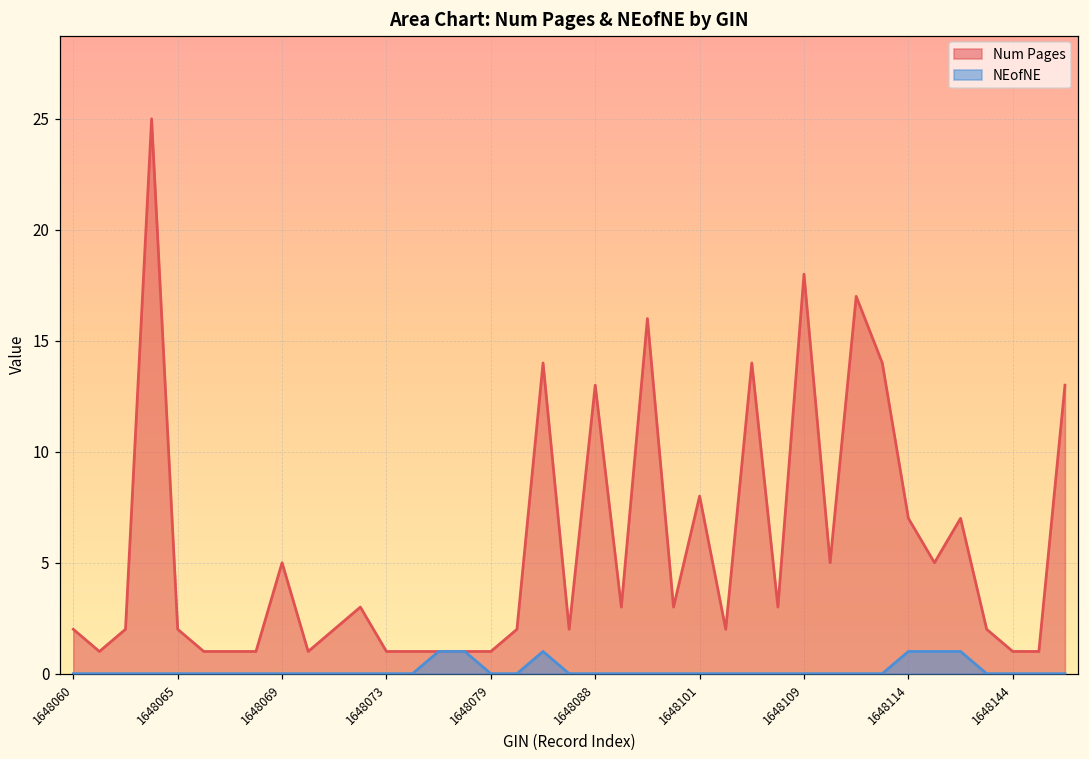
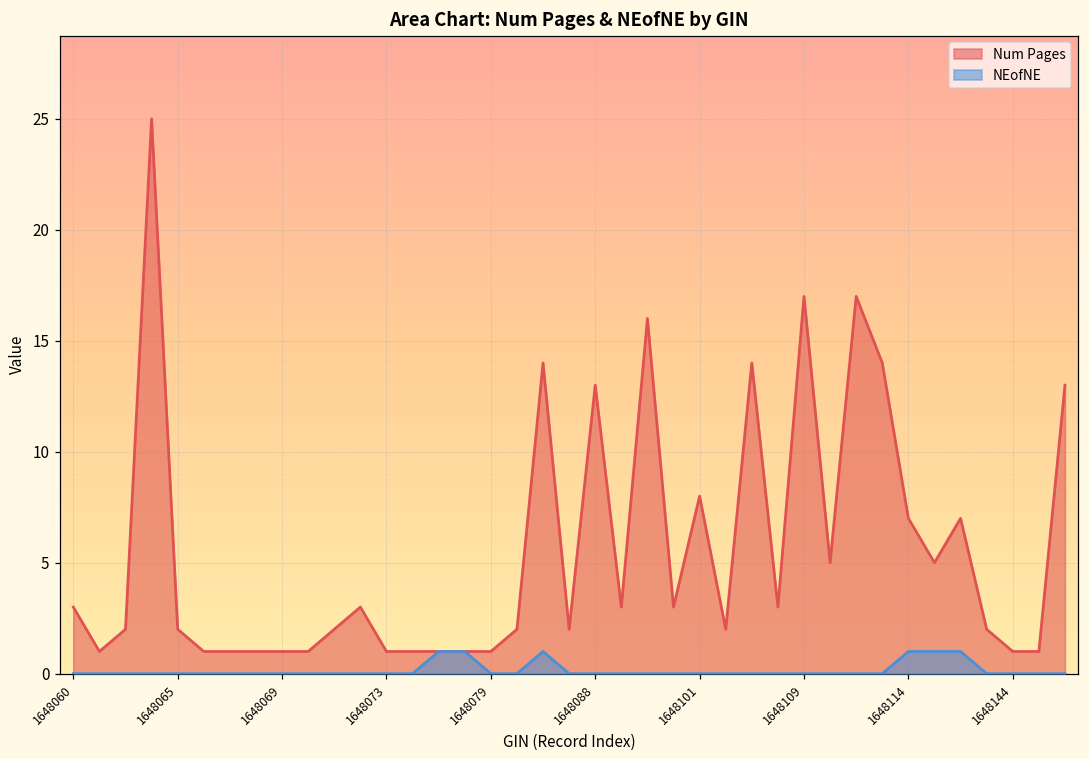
  {
    "Num Pages": {
-     "1648060": 2,
+     "1648060": 3,
      "1648065": 2,
-     "1648069": 5,
+     "1648069": 1,
      "1648073": 1,
      "1648079": 1,
      "1648088": 13,
      "1648101": 8,
-     "1648109": 18,
+     "1648109": 17,
      "1648114": 7,
      "1648144": 1
    },
    "NEofNE": {
      "1648060": 0,
      "1648065": 0,
      "1648069": 0,
      "1648073": 0,
      "1648079": 0,
      "1648088": 0,
      "1648101": 0,
      "1648109": 0,
      "1648114": 1,
      "1648144": 0
    }
  }
